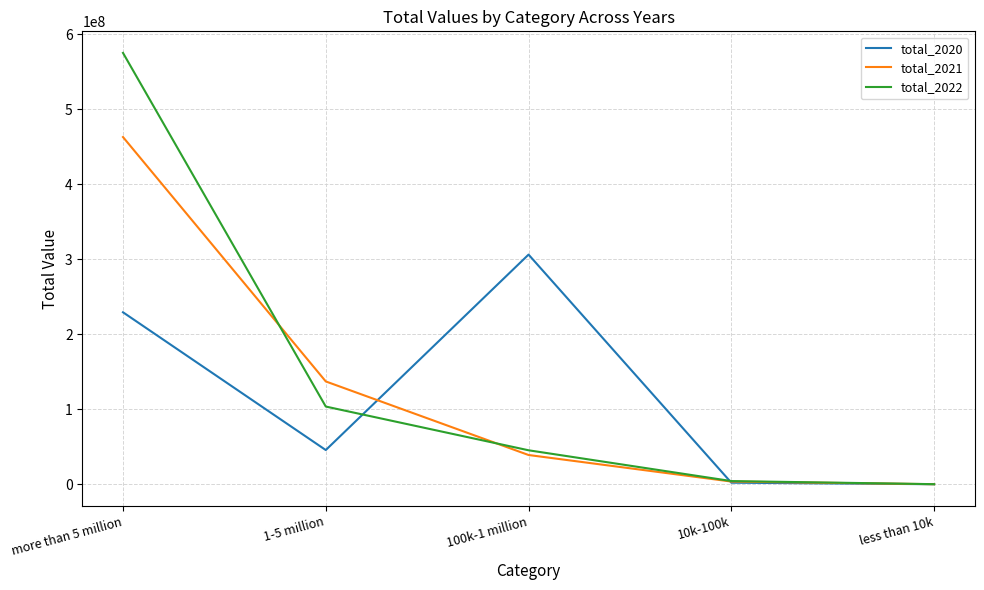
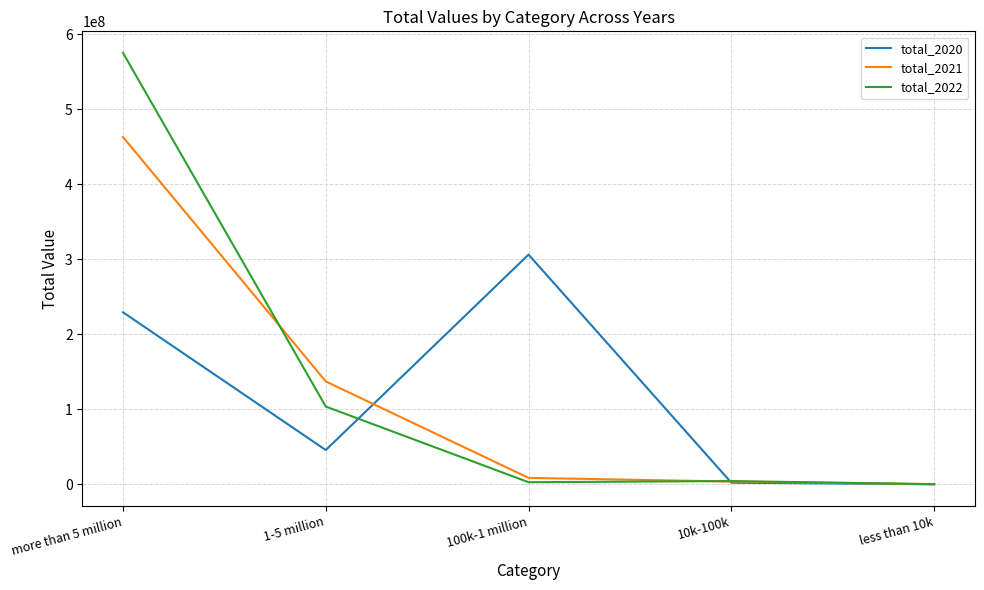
  {
    "total_2020": {
      "more than 5 million": 230000000,
      "1-5 million": 50000000,
      "100k-1 million": 310000000
    },
    "total_2021": {
      "more than 5 million": 460000000,
      "1-5 million": 140000000,
-     "100k-1 million": 40000000
+     "100k-1 million": 10000000
    },
    "total_2022": {
      "more than 5 million": 580000000,
      "1-5 million": 100000000,
-     "100k-1 million": 50000000
+     "100k-1 million": 0
    }
  }
